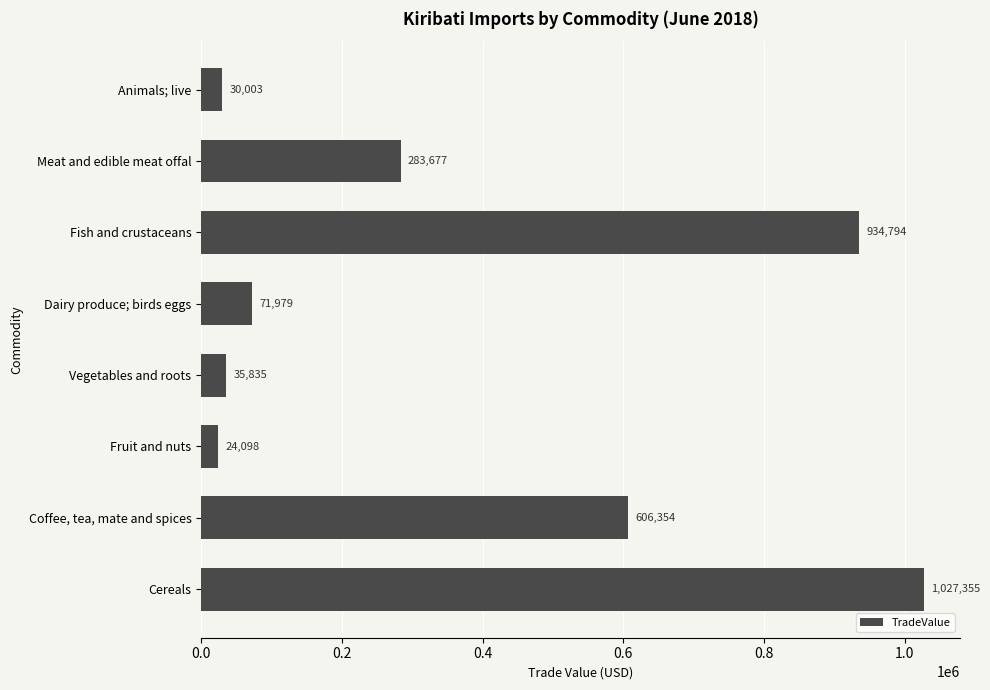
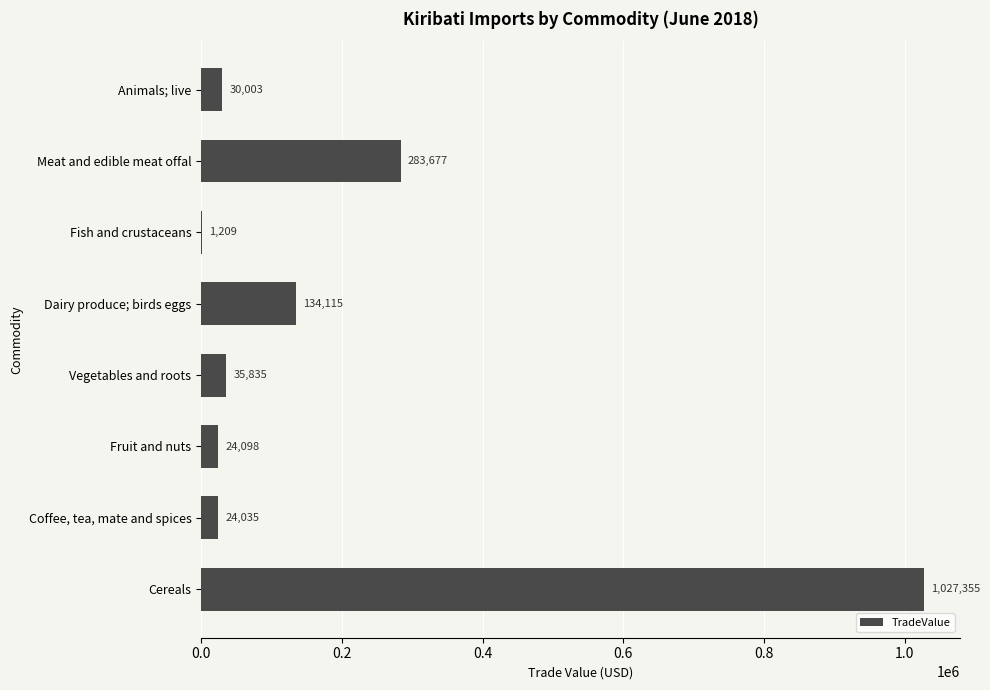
  {
    "Animals; live": "30,003",
    "Meat and edible meat offal": "283,677",
-   "Fish and crustaceans": "934,794",
-   "Dairy produce; birds eggs": "71,979",
+   "Fish and crustaceans": "1,209",
+   "Dairy produce; birds eggs": "134,115",
    "Vegetables and roots": "35,835",
    "Fruit and nuts": "24,098",
-   "Coffee, tea, mate and spices": "606,354",
+   "Coffee, tea, mate and spices": "24,035",
    "Cereals": "1,027,355"
  }
